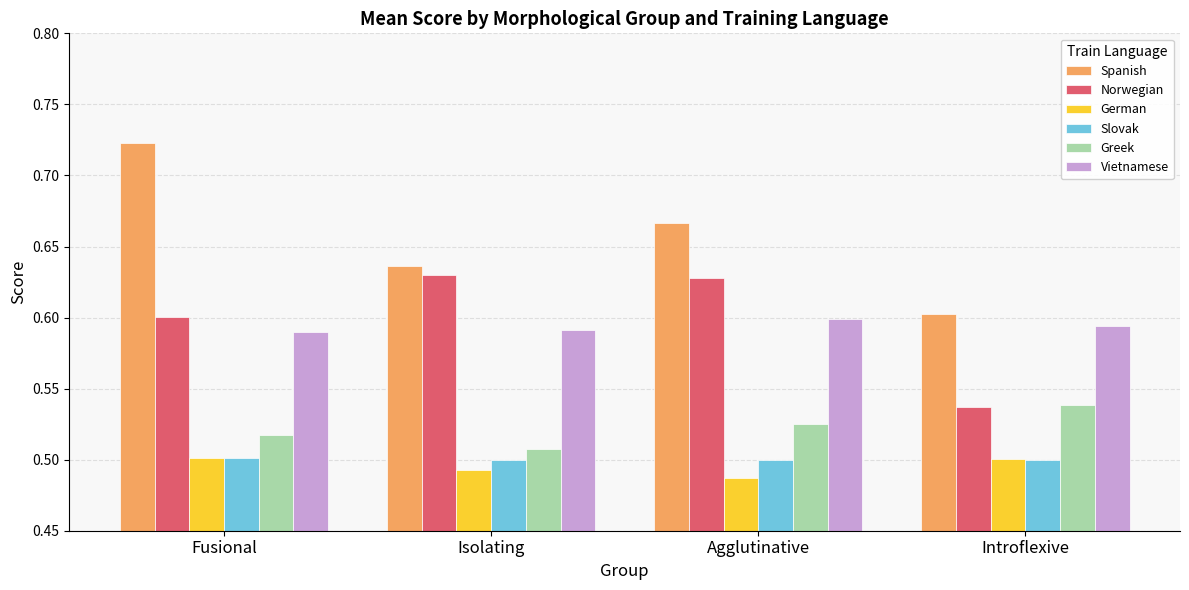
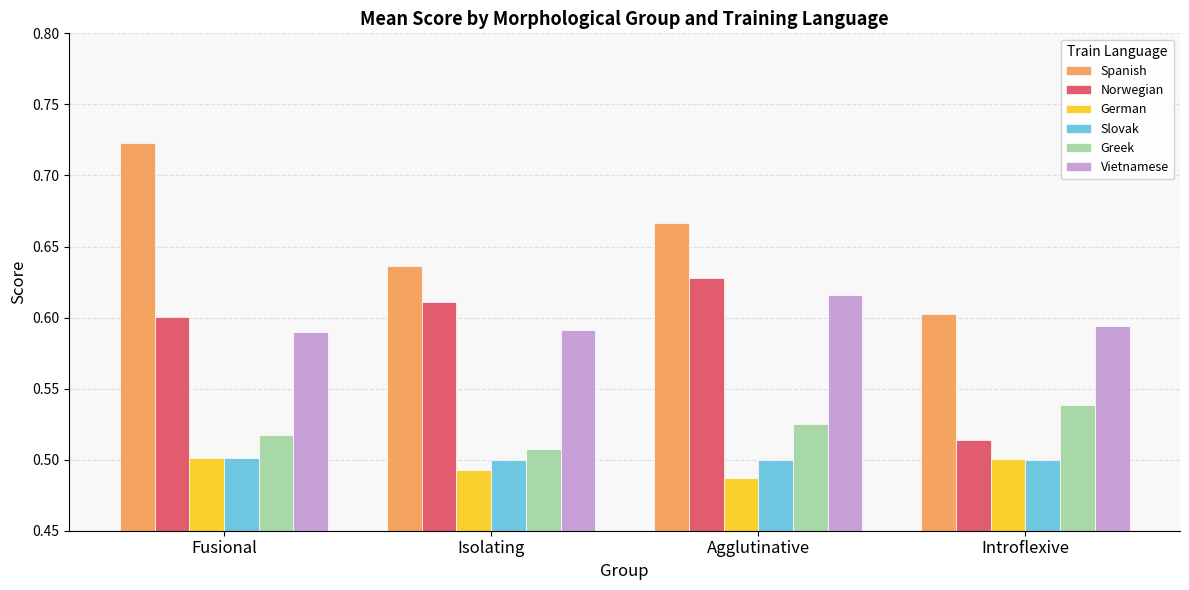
  {
    "Spanish": {
      "Fusional": 0.723,
      "Isolating": 0.636,
      "Agglutinative": 0.667,
      "Introflexive": 0.602
    },
    "Norwegian": {
      "Fusional": 0.600,
-     "Isolating": 0.630,
+     "Isolating": 0.611,
      "Agglutinative": 0.628,
-     "Introflexive": 0.537
+     "Introflexive": 0.514
    },
    "German": {
      "Fusional": 0.501,
      "Isolating": 0.493,
      "Agglutinative": 0.487,
      "Introflexive": 0.500
    },
    "Slovak": {
      "Fusional": 0.501,
      "Isolating": 0.500,
      "Agglutinative": 0.500,
      "Introflexive": 0.500
    },
    "Greek": {
      "Fusional": 0.517,
      "Isolating": 0.508,
      "Agglutinative": 0.525,
      "Introflexive": 0.538
    },
    "Vietnamese": {
      "Fusional": 0.590,
      "Isolating": 0.591,
-     "Agglutinative": 0.599,
+     "Agglutinative": 0.616,
      "Introflexive": 0.594
    }
  }
